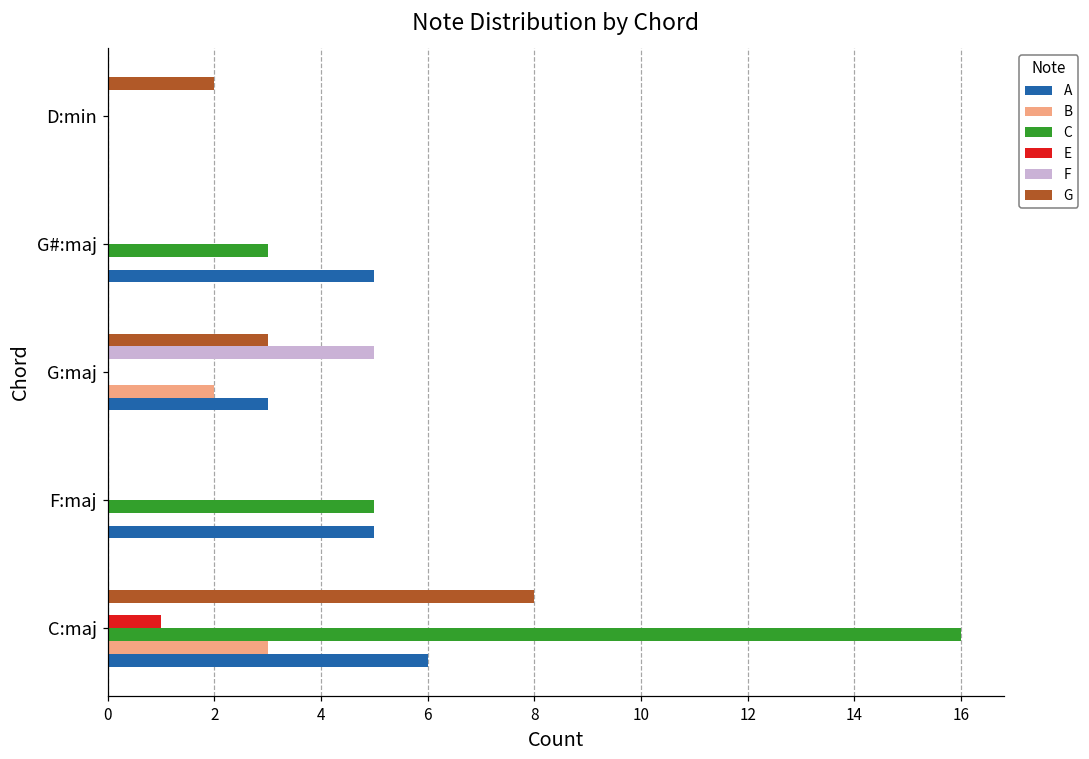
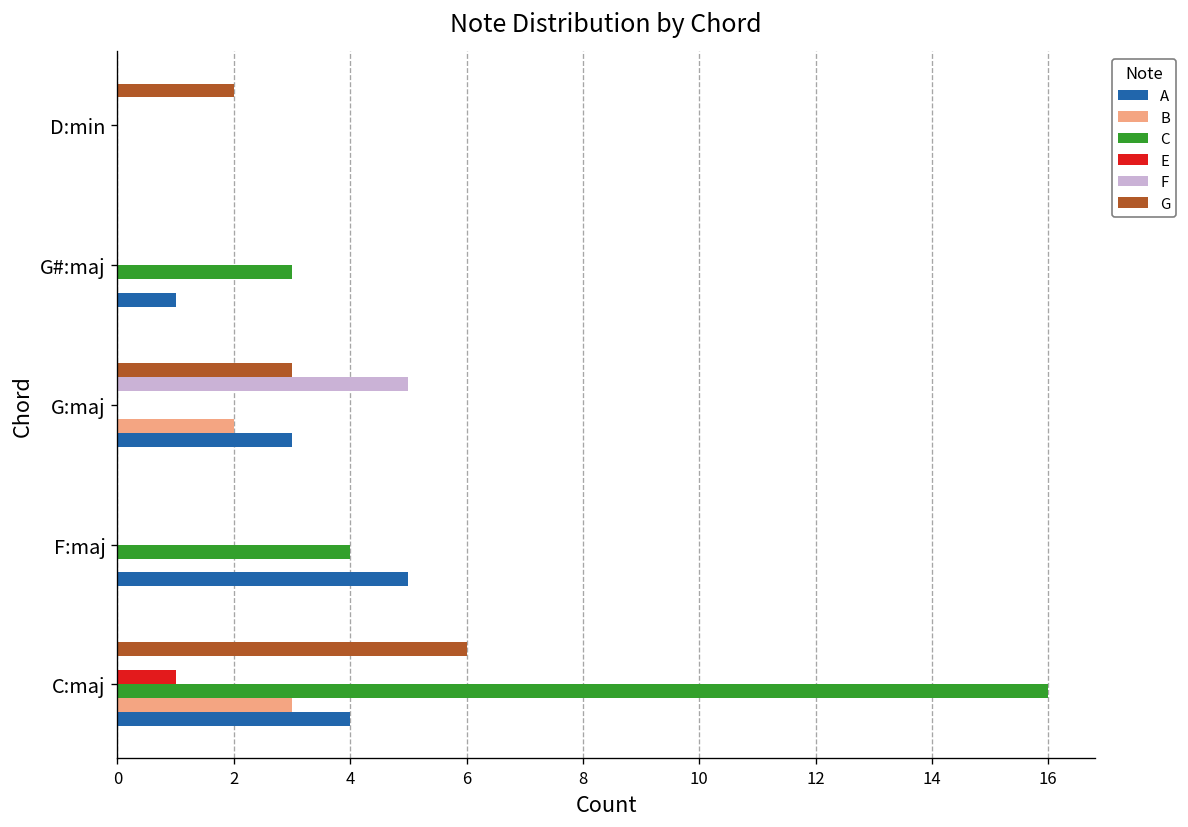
  {
    "A": {
      "D:min": 0,
-     "G#:maj": 5,
+     "G#:maj": 1,
      "G:maj": 3,
      "F:maj": 5,
-     "C:maj": 6
+     "C:maj": 4
    },
    "B": {
      "D:min": 0,
      "G#:maj": 0,
      "G:maj": 2,
      "F:maj": 0,
      "C:maj": 3
    },
    "C": {
      "D:min": 0,
      "G#:maj": 3,
      "G:maj": 0,
-     "F:maj": 5,
+     "F:maj": 4,
      "C:maj": 16
    },
    "E": {
      "D:min": 0,
      "G#:maj": 0,
      "G:maj": 0,
      "F:maj": 0,
      "C:maj": 1
    },
    "F": {
      "D:min": 0,
      "G#:maj": 0,
      "G:maj": 5,
      "F:maj": 0,
      "C:maj": 0
    },
    "G": {
      "D:min": 2,
      "G#:maj": 0,
      "G:maj": 3,
      "F:maj": 0,
-     "C:maj": 8
+     "C:maj": 6
    }
  }
